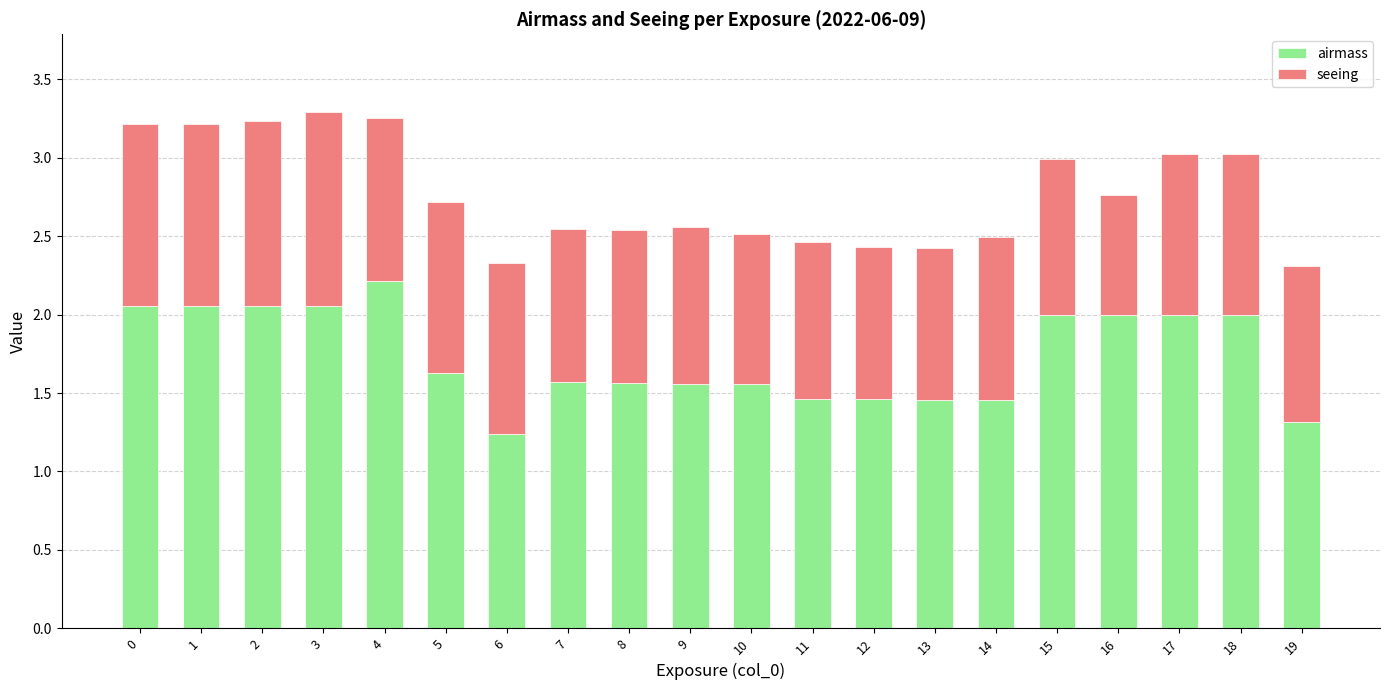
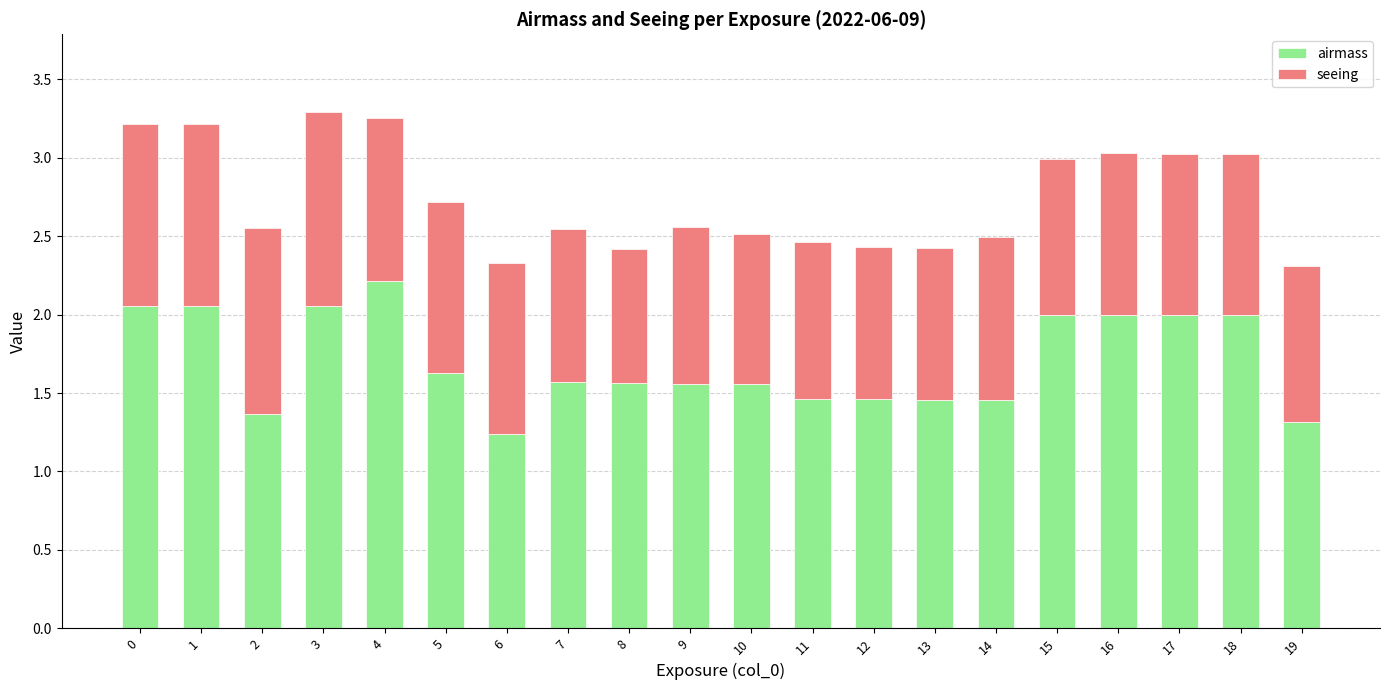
  {
    "airmass": {
      "0": 2.05,
      "1": 2.05,
-     "2": 2.05,
+     "2": 1.37,
      "3": 2.05,
      "4": 2.22,
      "5": 1.63,
      "6": 1.24,
      "7": 1.57,
      "8": 1.56,
      "9": 1.56,
      "10": 1.56,
      "11": 1.46,
      "12": 1.46,
      "13": 1.46,
      "14": 1.45,
      "15": 2.00,
      "16": 2.00,
      "17": 2.00,
      "18": 2.00,
      "19": 1.32
    },
    "seeing": {
      "0": 1.16,
      "1": 1.16,
      "2": 1.18,
      "3": 1.24,
      "4": 1.04,
      "5": 1.09,
      "6": 1.09,
      "7": 0.97,
-     "8": 0.97,
+     "8": 0.85,
      "9": 1.00,
      "10": 0.96,
      "11": 1.00,
      "12": 0.97,
      "13": 0.97,
      "14": 1.04,
      "15": 0.99,
-     "16": 0.76,
+     "16": 1.03,
      "17": 1.02,
      "18": 1.02,
      "19": 0.99
    }
  }
